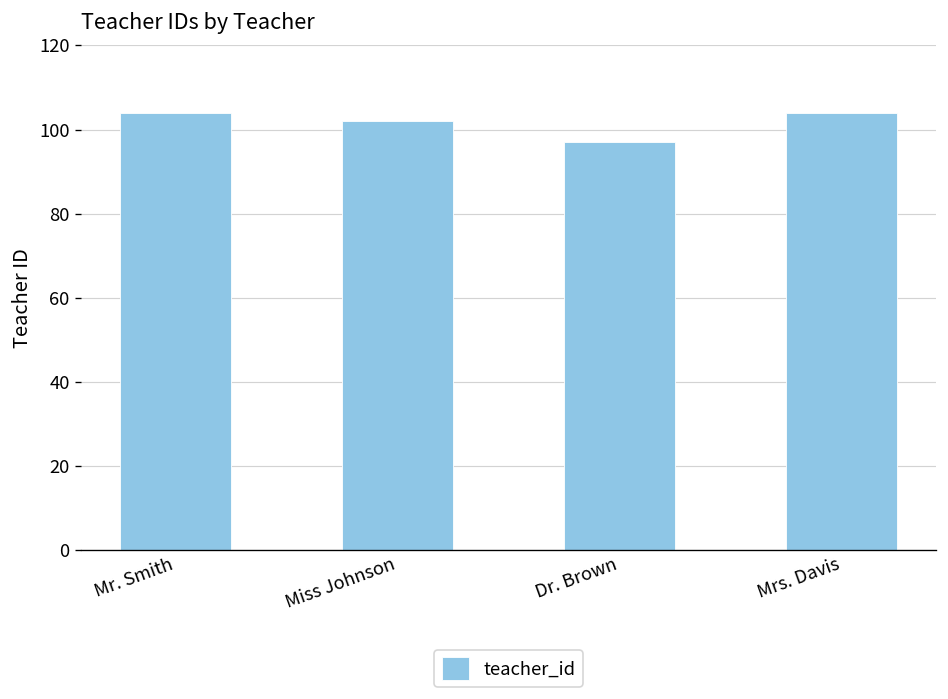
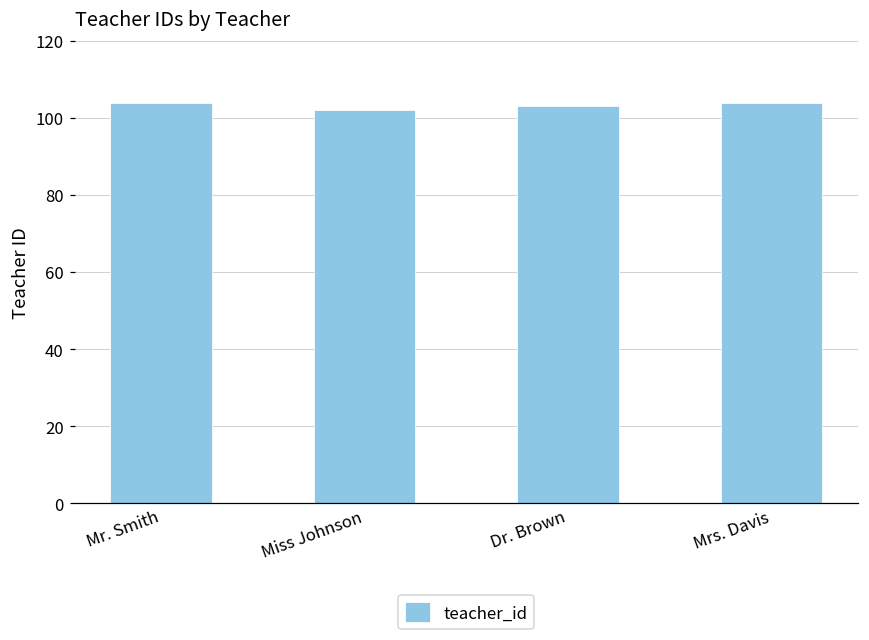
  {
    "Mr. Smith": 104,
    "Miss Johnson": 102,
-   "Dr. Brown": 97,
+   "Dr. Brown": 103,
    "Mrs. Davis": 104
  }
